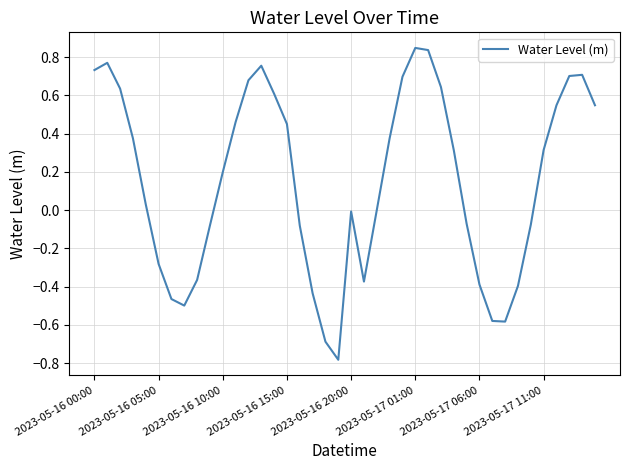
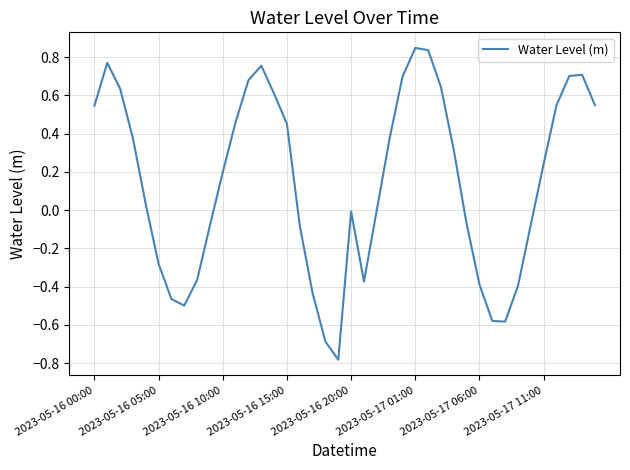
  {
-   "2023-05-16 00:00": 0.73,
+   "2023-05-16 00:00": 0.55,
    "2023-05-16 05:00": -0.28,
    "2023-05-16 10:00": 0.20,
    "2023-05-16 15:00": 0.45,
    "2023-05-16 20:00": -0.01,
    "2023-05-17 01:00": 0.85,
    "2023-05-17 06:00": -0.39,
-   "2023-05-17 11:00": 0.31
+   "2023-05-17 11:00": 0.24
  }
